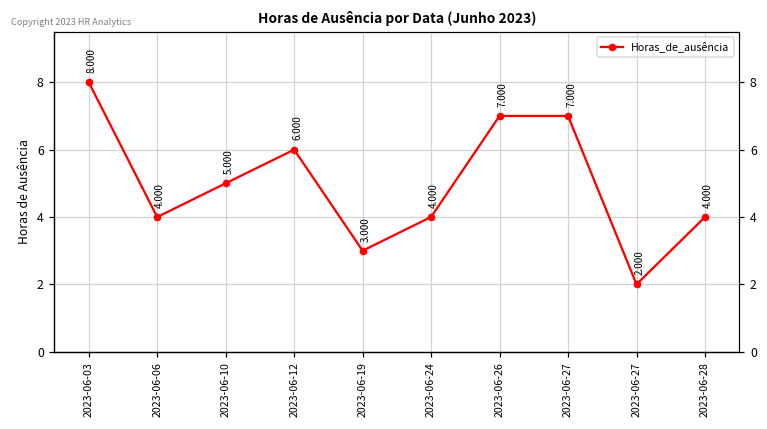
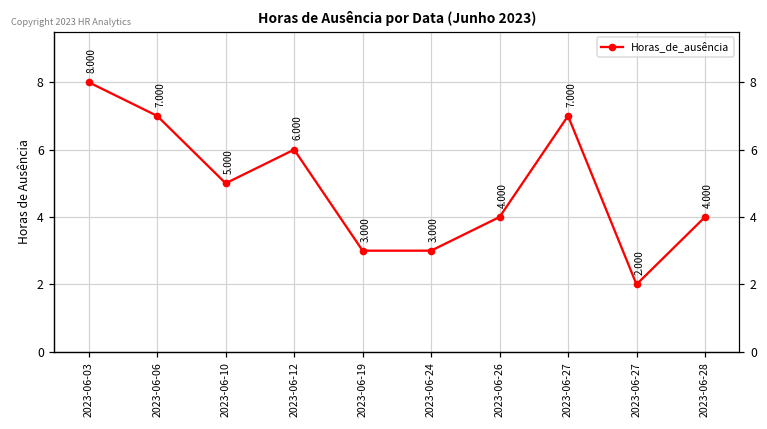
  {
    "2023-06-03": 8.000,
-   "2023-06-06": 4.000,
+   "2023-06-06": 7.000,
    "2023-06-10": 5.000,
    "2023-06-12": 6.000,
    "2023-06-19": 3.000,
-   "2023-06-24": 4.000,
-   "2023-06-26": 7.000,
+   "2023-06-24": 3.000,
+   "2023-06-26": 4.000,
    "2023-06-28": 4.000
  }
